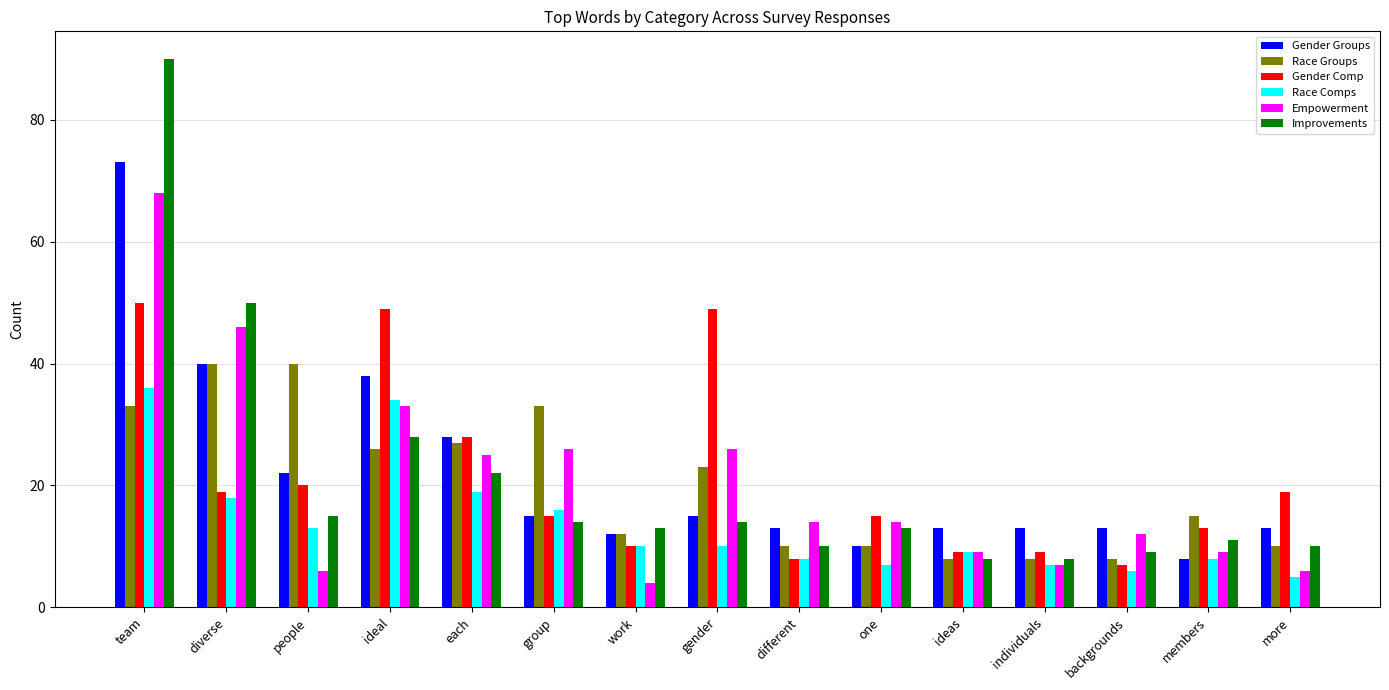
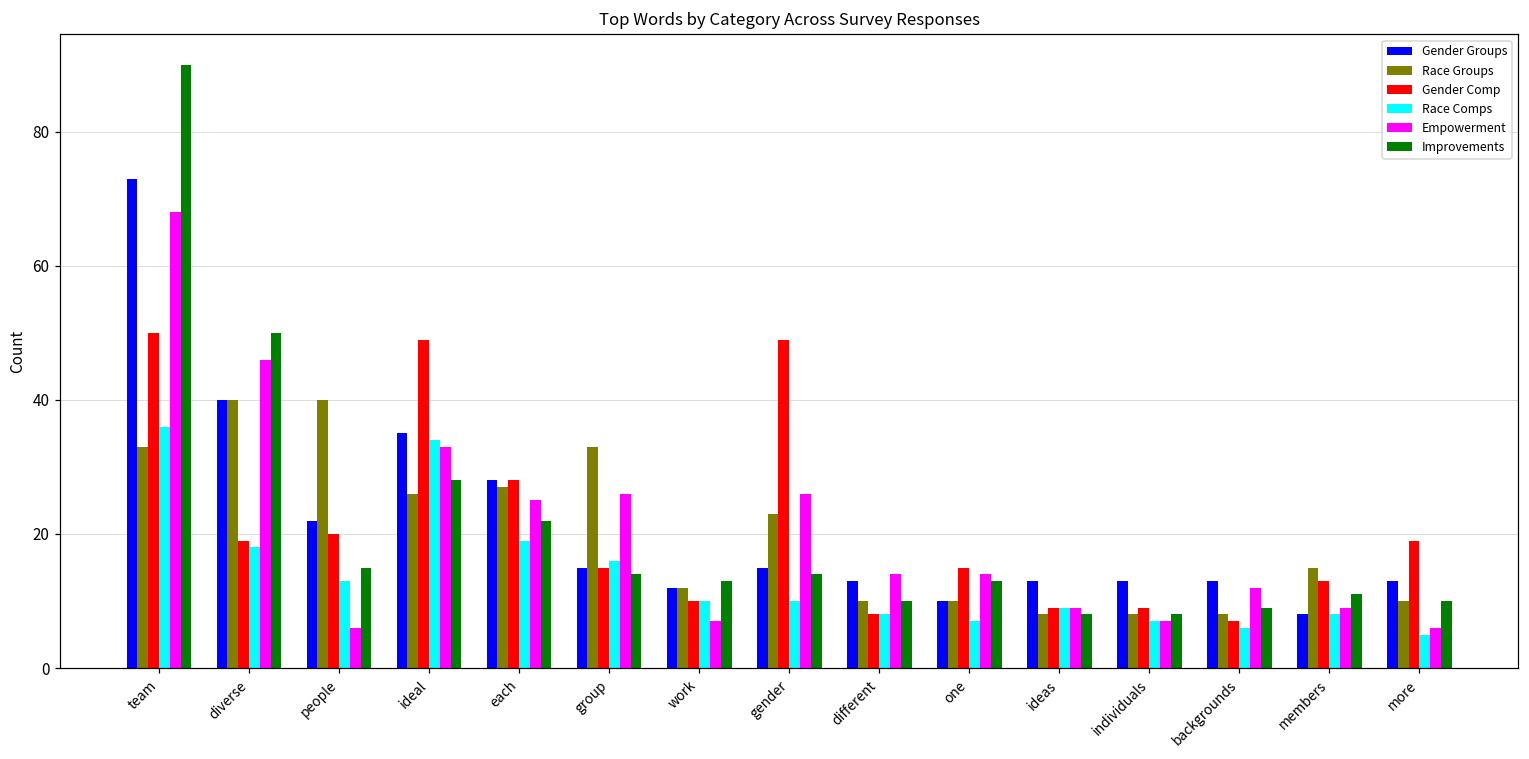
  {
    "Gender Groups": {
      "team": 73,
      "diverse": 40,
      "people": 22,
-     "ideal": 38,
+     "ideal": 35,
      "each": 28,
      "group": 15,
      "work": 12,
      "gender": 15,
      "different": 13,
      "one": 10,
      "ideas": 13,
      "individuals": 13,
      "backgrounds": 13,
      "members": 8,
      "more": 13
    },
    "Race Groups": {
      "team": 33,
      "diverse": 40,
      "people": 40,
      "ideal": 26,
      "each": 27,
      "group": 33,
      "work": 12,
      "gender": 23,
      "different": 10,
      "one": 10,
      "ideas": 8,
      "individuals": 8,
      "backgrounds": 8,
      "members": 15,
      "more": 10
    },
    "Gender Comp": {
      "team": 50,
      "diverse": 19,
      "people": 20,
      "ideal": 49,
      "each": 28,
      "group": 15,
      "work": 10,
      "gender": 49,
      "different": 8,
      "one": 15,
      "ideas": 9,
      "individuals": 9,
      "backgrounds": 7,
      "members": 13,
      "more": 19
    },
    "Race Comps": {
      "team": 36,
      "diverse": 18,
      "people": 13,
      "ideal": 34,
      "each": 19,
      "group": 16,
      "work": 10,
      "gender": 10,
      "different": 8,
      "one": 7,
      "ideas": 9,
      "individuals": 7,
      "backgrounds": 6,
      "members": 8,
      "more": 5
    },
    "Empowerment": {
      "team": 68,
      "diverse": 46,
      "people": 6,
      "ideal": 33,
      "each": 25,
      "group": 26,
-     "work": 4,
+     "work": 7,
      "gender": 26,
      "different": 14,
      "one": 14,
      "ideas": 9,
      "individuals": 7,
      "backgrounds": 12,
      "members": 9,
      "more": 6
    },
    "Improvements": {
      "team": 90,
      "diverse": 50,
      "people": 15,
      "ideal": 28,
      "each": 22,
      "group": 14,
      "work": 13,
      "gender": 14,
      "different": 10,
      "one": 13,
      "ideas": 8,
      "individuals": 8,
      "backgrounds": 9,
      "members": 11,
      "more": 10
    }
  }
